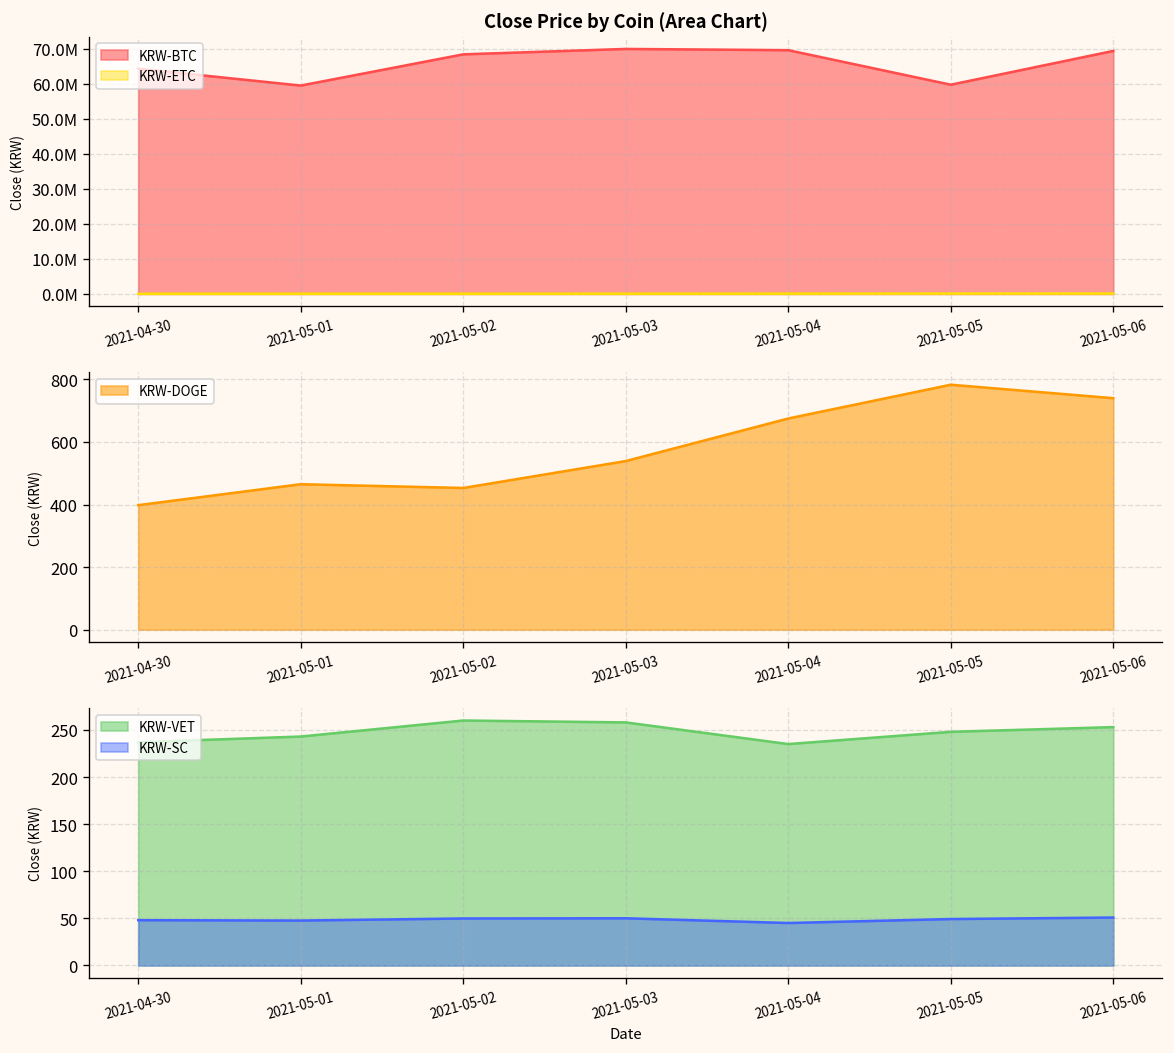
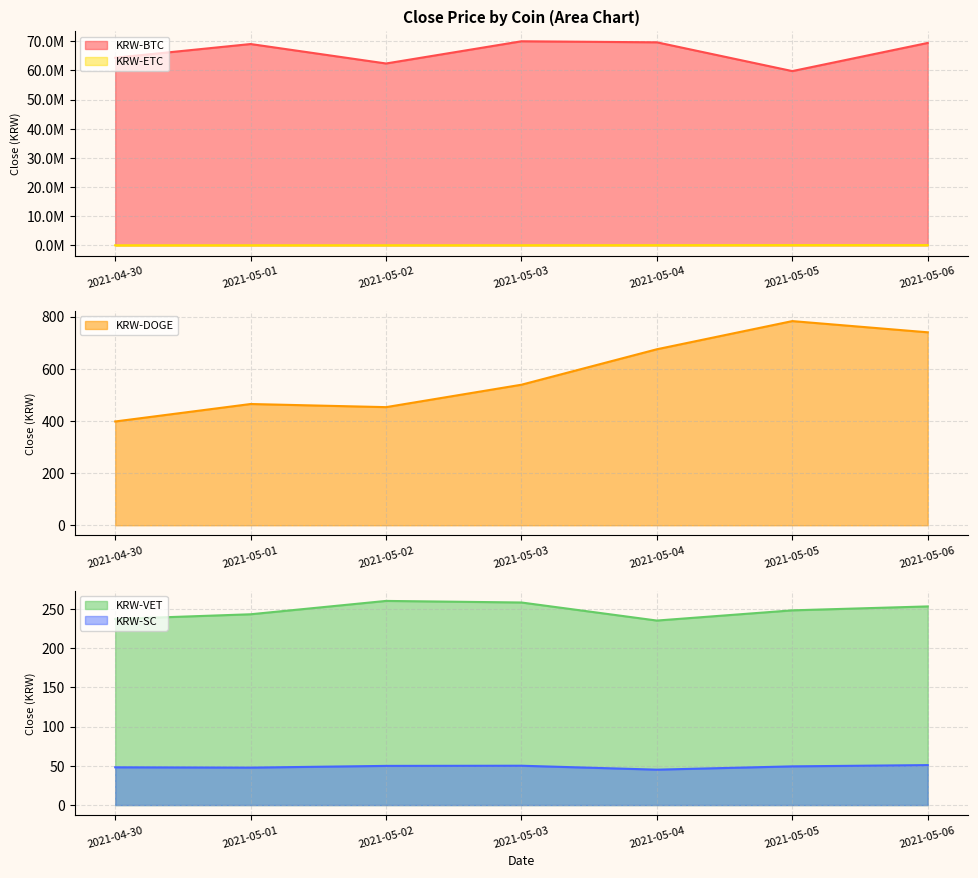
  {
    "Close Price by Coin (Area Chart)": {
      "KRW-BTC": {
-       "2021-05-01": 60000000,
-       "2021-05-02": 68000000,
+       "2021-05-01": 69000000,
+       "2021-05-02": 62000000,
        "2021-05-03": 70000000,
        "2021-05-04": 70000000,
        "2021-05-05": 60000000,
        "2021-05-06": 69000000
      },
      "KRW-ETC": {
        "2021-04-30": 0,
        "2021-05-01": 0,
        "2021-05-02": 0,
        "2021-05-03": 0,
        "2021-05-04": 0,
        "2021-05-05": 0,
        "2021-05-06": 0
      }
    }
  }
